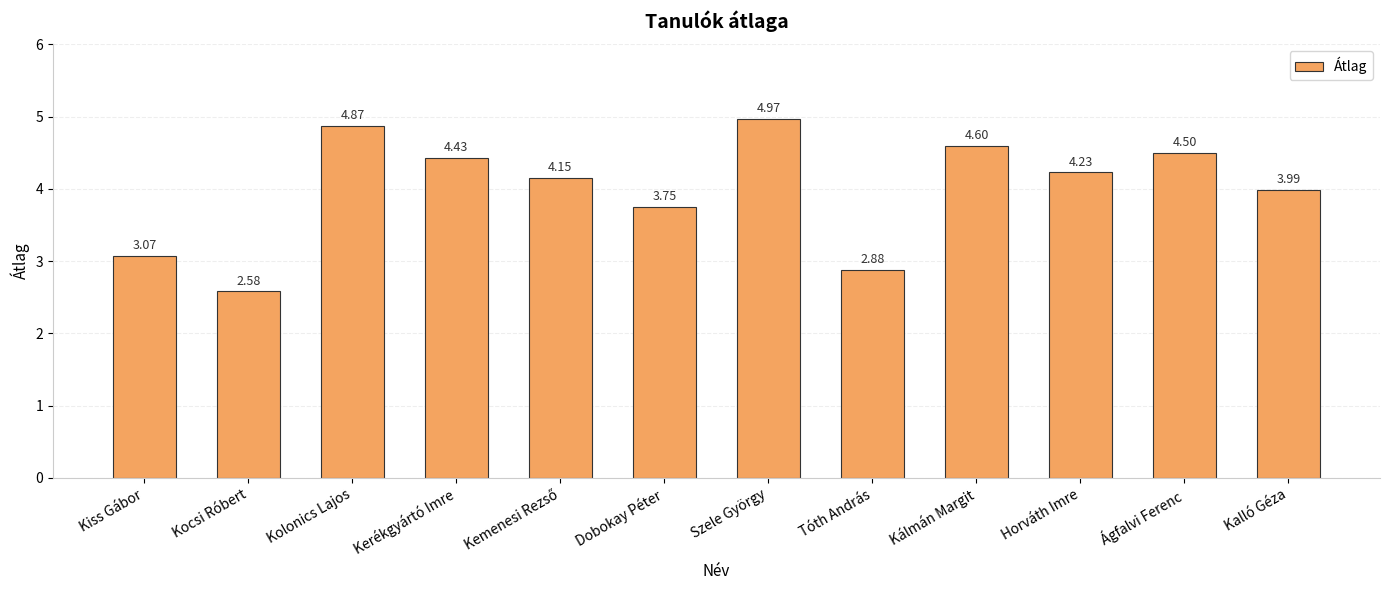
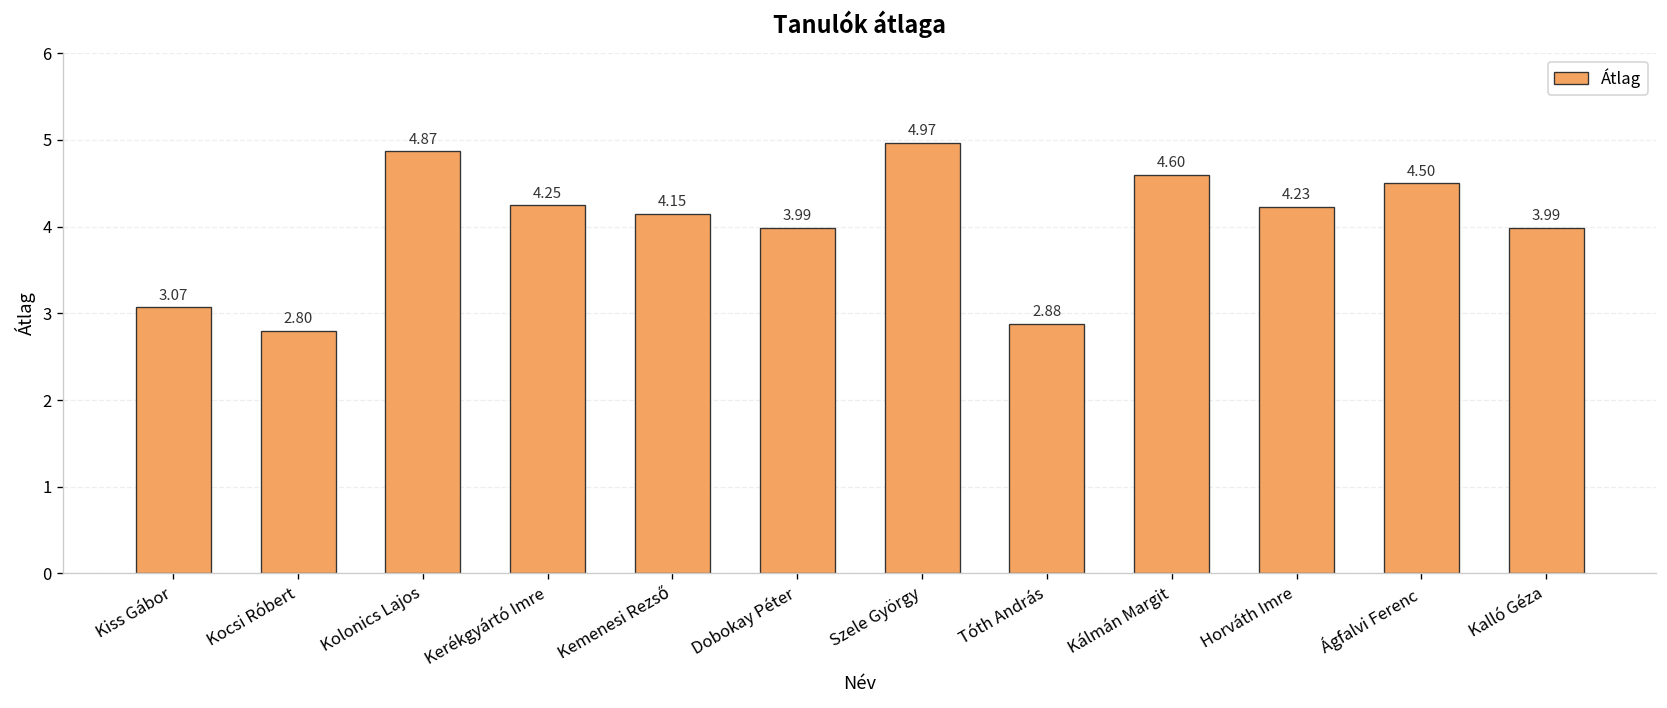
  {
    "Kiss Gábor": 3.07,
-   "Kocsi Róbert": 2.58,
+   "Kocsi Róbert": 2.80,
    "Kolonics Lajos": 4.87,
-   "Kerékgyártó Imre": 4.43,
+   "Kerékgyártó Imre": 4.25,
    "Kemenesi Rezső": 4.15,
-   "Dobokay Péter": 3.75,
+   "Dobokay Péter": 3.99,
    "Szele György": 4.97,
    "Tóth András": 2.88,
    "Kálmán Margit": 4.60,
    "Horváth Imre": 4.23,
    "Ágfalvi Ferenc": 4.50,
    "Kalló Géza": 3.99
  }
